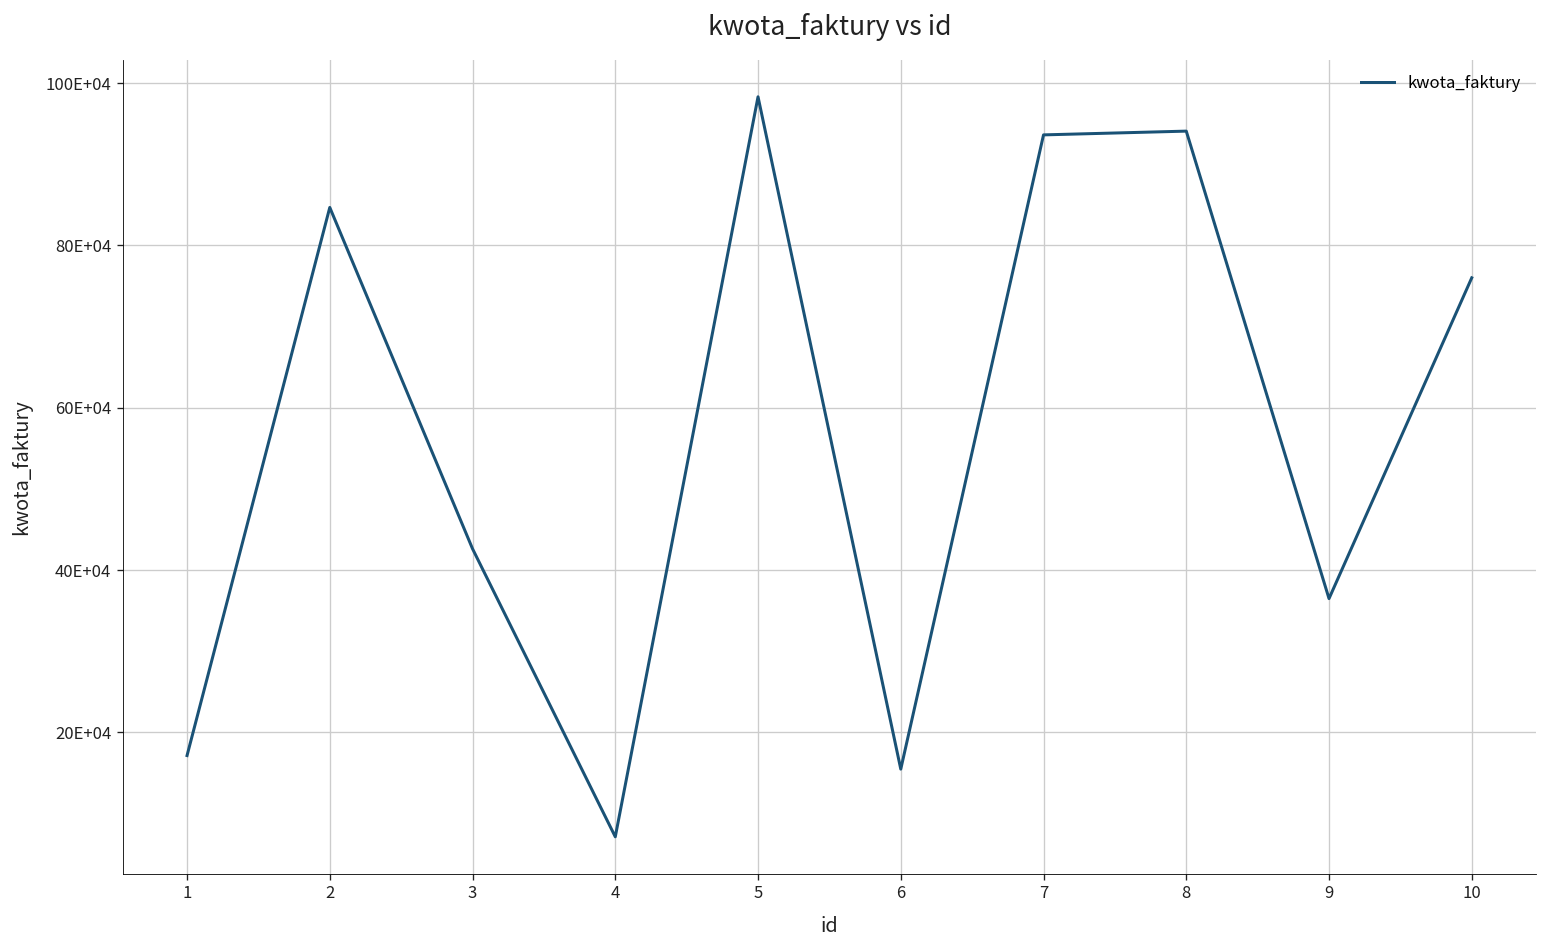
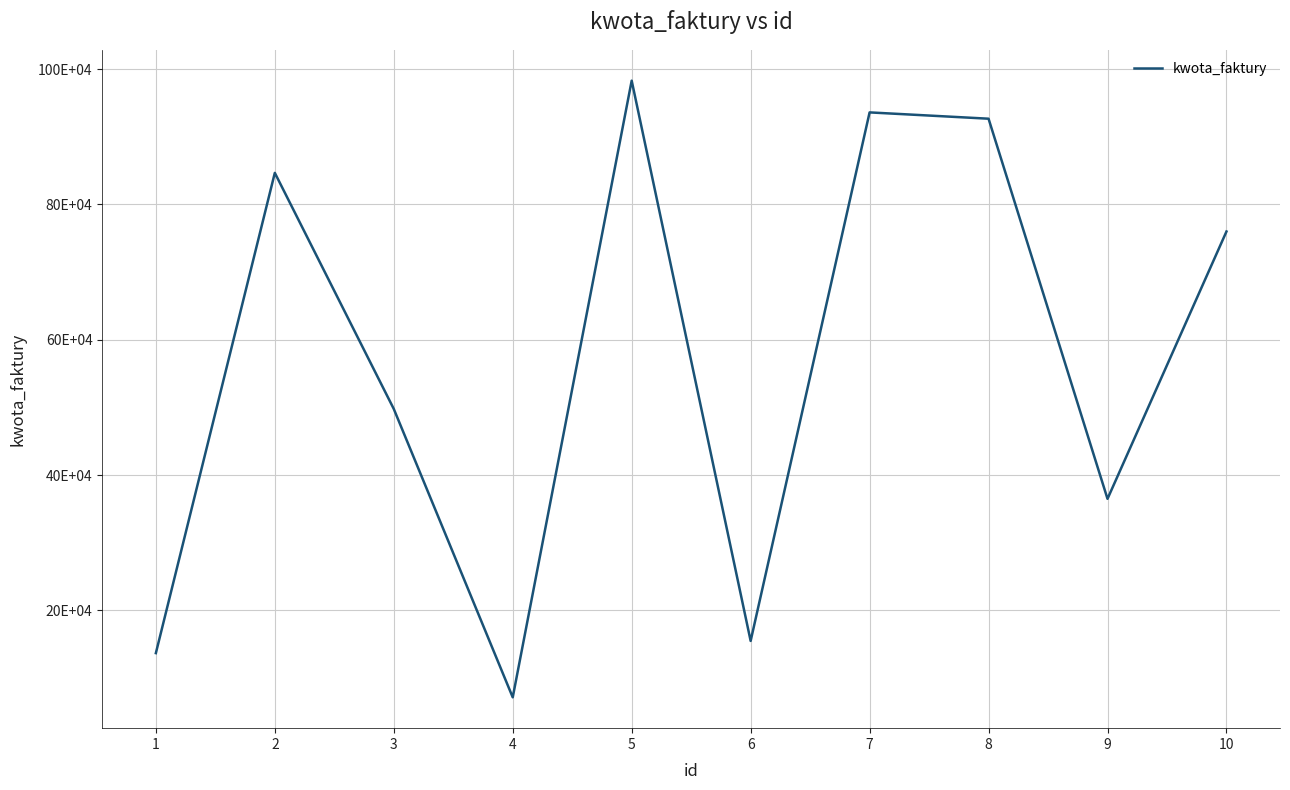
  {
-   "1": 170000,
+   "1": 140000,
    "2": 850000,
-   "3": 430000,
+   "3": 500000,
    "4": 70000,
    "5": 980000,
    "6": 150000,
    "7": 940000,
-   "8": 940000,
+   "8": 930000,
    "9": 360000,
    "10": 760000
  }
